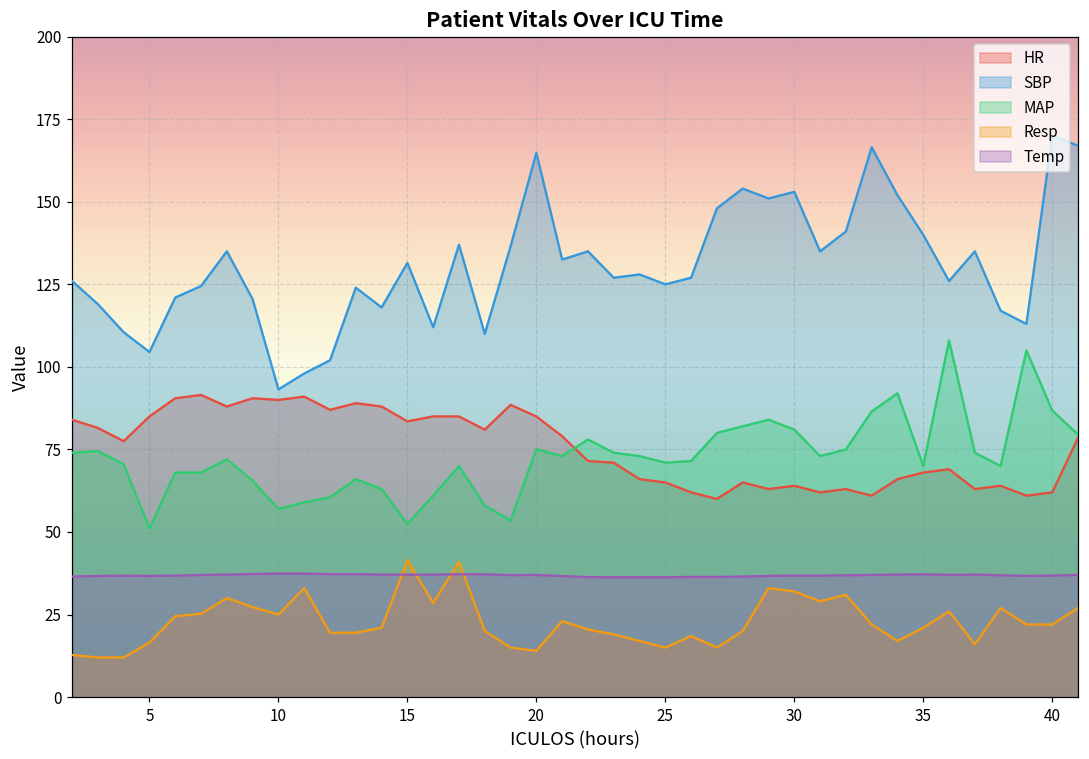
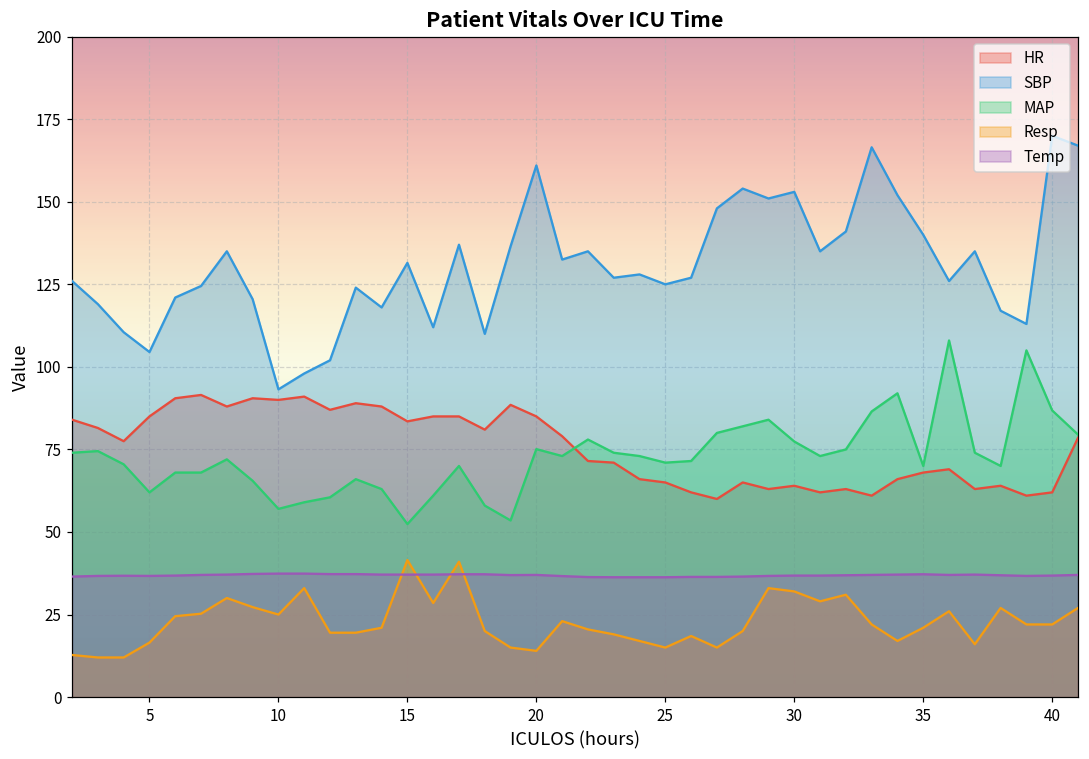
  {
    "SBP": {
      "5": 105,
      "10": 93,
      "15": 132,
-     "20": 165,
+     "20": 161,
      "25": 125,
      "30": 153,
      "35": 140
    },
    "MAP": {
-     "5": 51,
+     "5": 62,
      "10": 57,
      "15": 52,
      "20": 75,
      "25": 71,
-     "30": 81,
+     "30": 77,
      "35": 70,
      "40": 87
    },
    "Temp": {
      "5": 37,
      "10": 37,
      "15": 37,
      "20": 37,
      "25": 36,
      "30": 37,
      "35": 37,
      "40": 37
    }
  }
